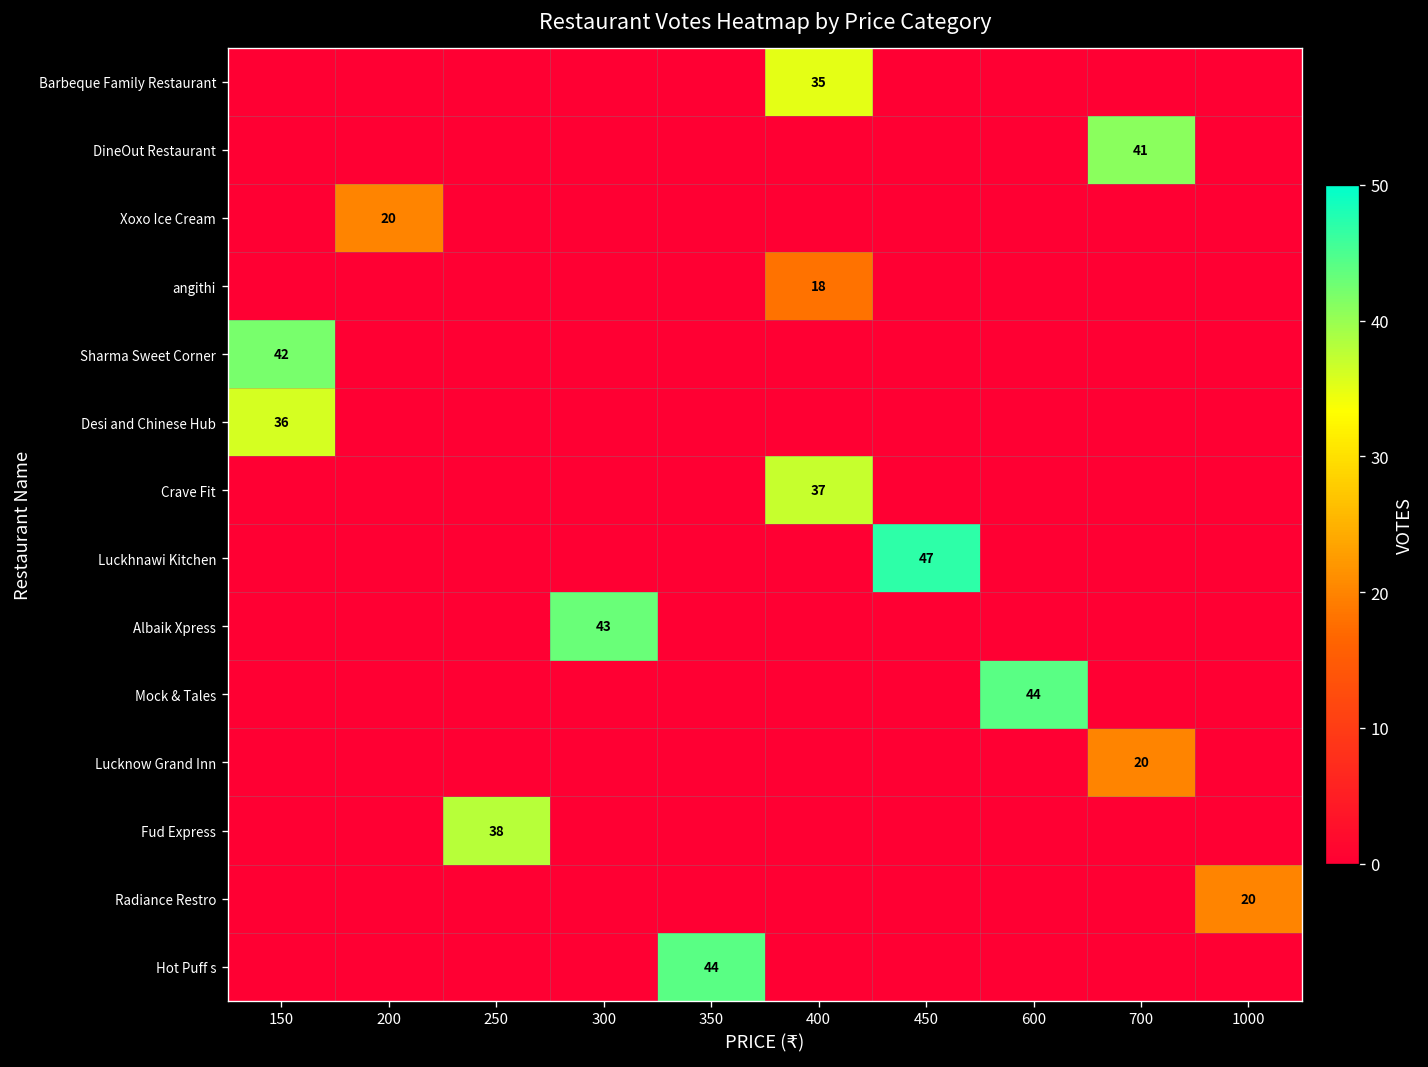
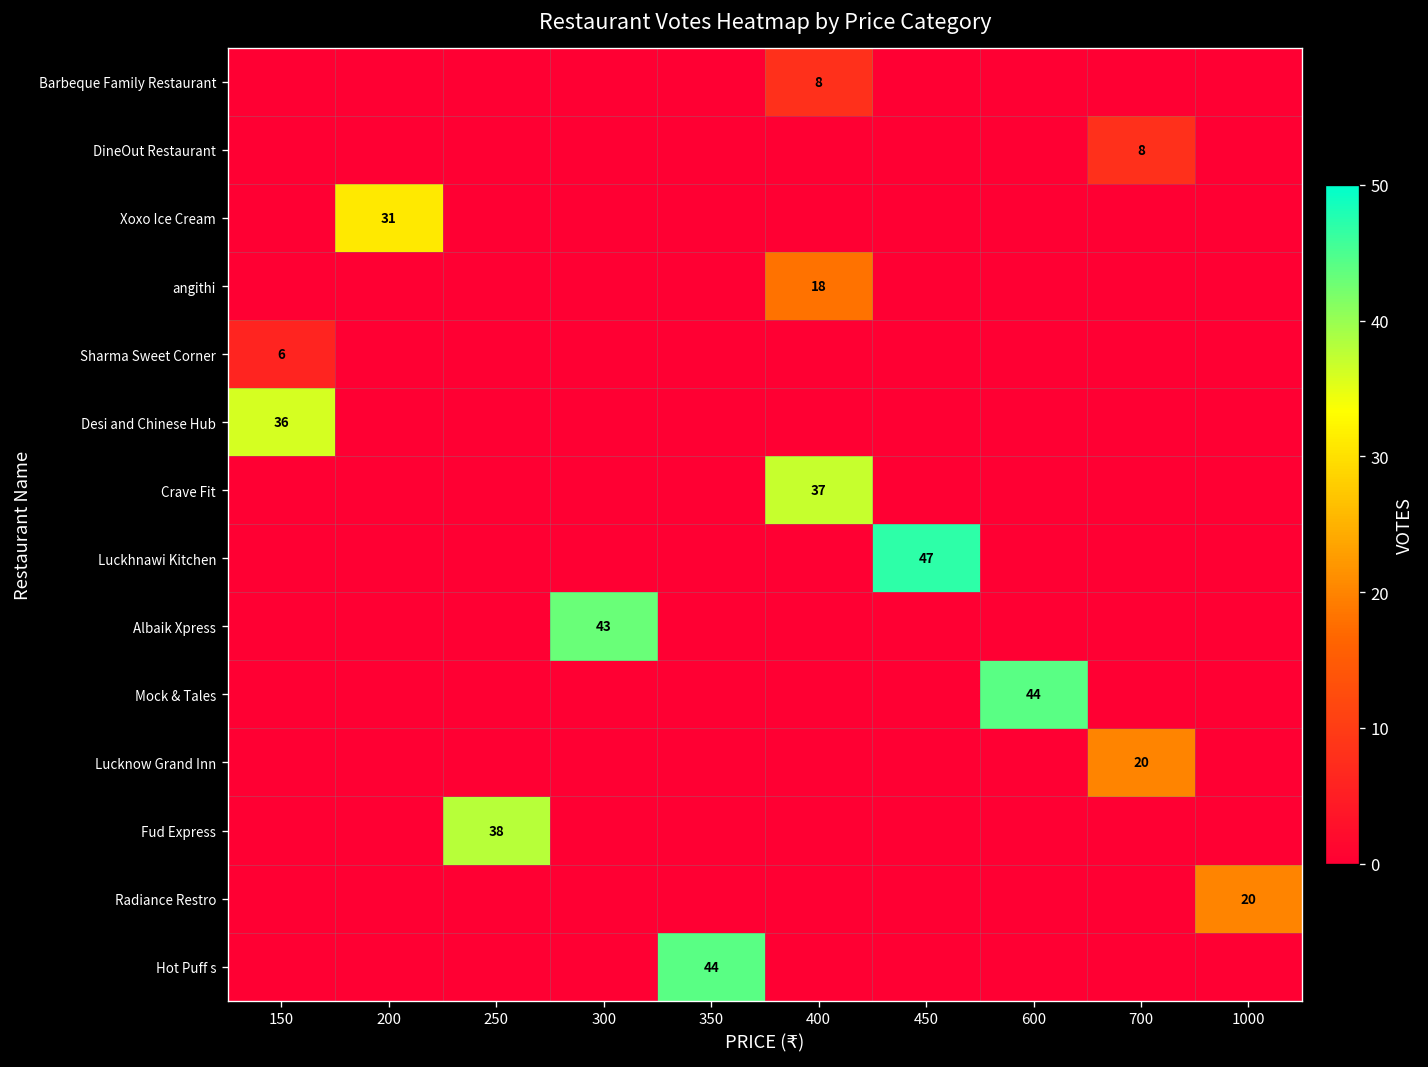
  {
    "Barbeque Family Restaurant": {
-     "400": 35
+     "400": 8
    },
    "DineOut Restaurant": {
-     "700": 41
+     "700": 8
    },
    "Xoxo Ice Cream": {
-     "200": 20
+     "200": 31
    },
    "angithi": {
      "400": 18
    },
    "Sharma Sweet Corner": {
-     "150": 42
+     "150": 6
    },
    "Desi and Chinese Hub": {
      "150": 36
    },
    "Crave Fit": {
      "400": 37
    },
    "Luckhnawi Kitchen": {
      "450": 47
    },
    "Albaik Xpress": {
      "300": 43
    },
    "Mock & Tales": {
      "600": 44
    },
    "Lucknow Grand Inn": {
      "700": 20
    },
    "Fud Express": {
      "250": 38
    },
    "Radiance Restro": {
      "1000": 20
    },
    "Hot Puff s": {
      "350": 44
    }
  }
